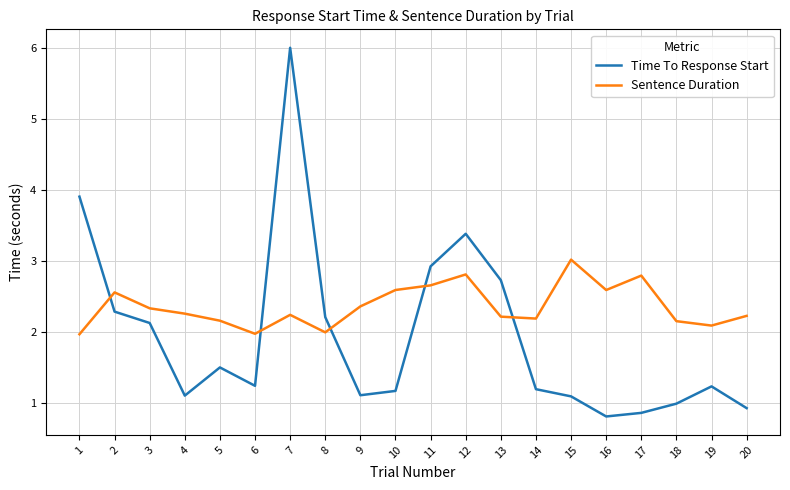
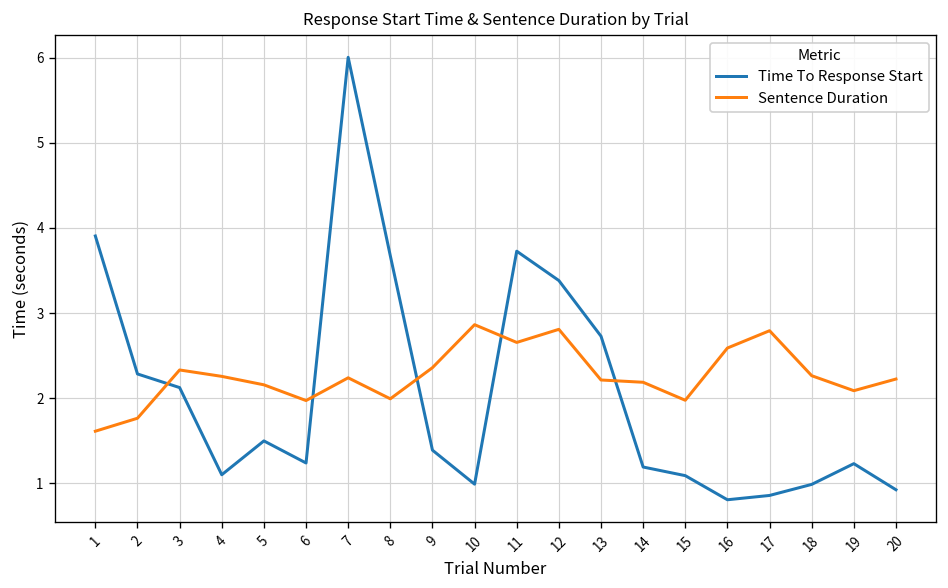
  {
    "Time To Response Start": {
      "1": 3.9,
      "2": 2.3,
      "3": 2.1,
      "4": 1.1,
      "5": 1.5,
      "6": 1.2,
      "7": 6.0,
-     "8": 2.2,
-     "9": 1.1,
-     "10": 1.2,
-     "11": 2.9,
+     "8": 3.7,
+     "9": 1.4,
+     "10": 1.0,
+     "11": 3.7,
      "12": 3.4,
      "13": 2.7,
      "14": 1.2,
      "15": 1.1,
      "16": 0.8,
      "17": 0.9,
      "18": 1.0,
      "19": 1.2,
      "20": 0.9
    },
    "Sentence Duration": {
-     "1": 2.0,
-     "2": 2.6,
+     "1": 1.6,
+     "2": 1.8,
      "3": 2.3,
      "4": 2.3,
      "5": 2.2,
      "6": 2.0,
      "7": 2.2,
      "8": 2.0,
      "9": 2.4,
-     "10": 2.6,
+     "10": 2.9,
      "11": 2.7,
      "12": 2.8,
      "13": 2.2,
      "14": 2.2,
-     "15": 3.0,
+     "15": 2.0,
      "16": 2.6,
      "17": 2.8,
-     "18": 2.2,
+     "18": 2.3,
      "19": 2.1,
      "20": 2.2
    }
  }
